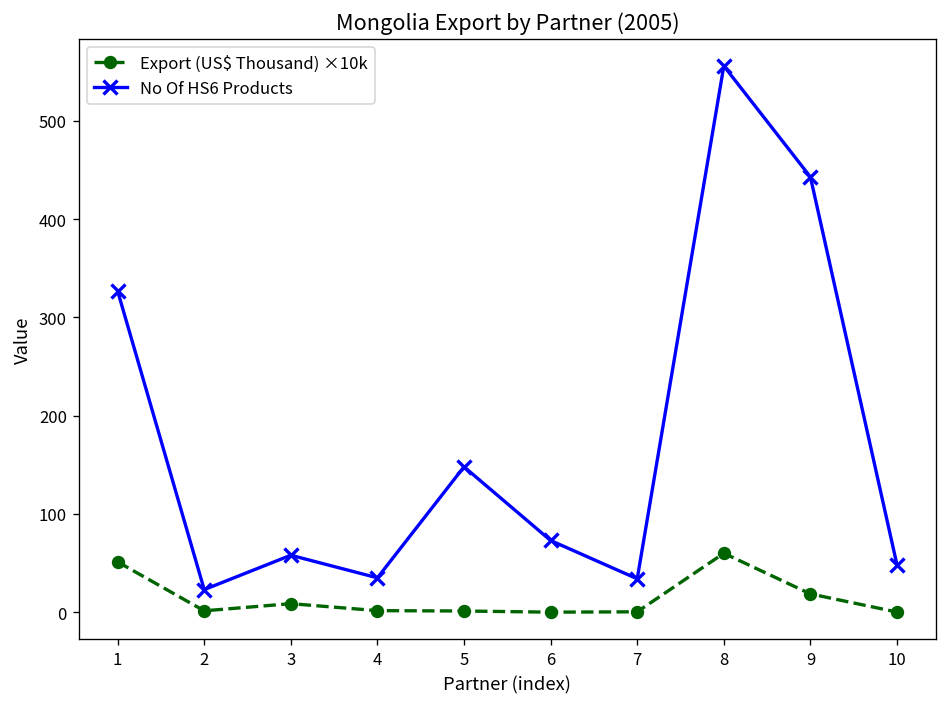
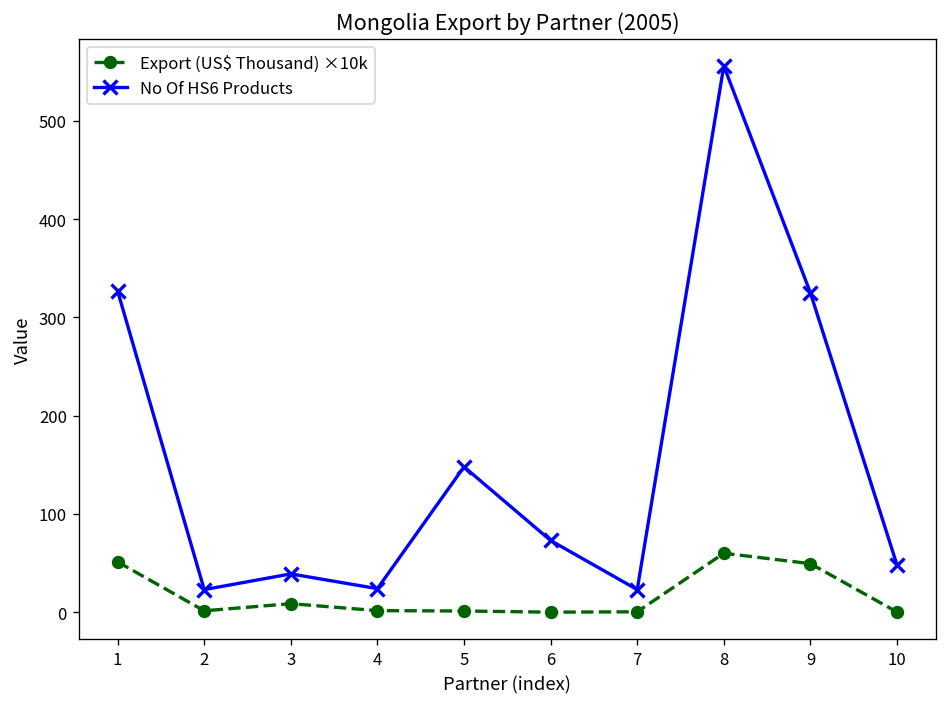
  {
    "Export (US$ Thousand) ×10k": {
      "1": 50,
      "2": 0,
      "3": 10,
      "4": 0,
      "5": 0,
      "6": 0,
      "7": 0,
      "8": 60,
-     "9": 20,
+     "9": 50,
      "10": 0
    },
    "No Of HS6 Products": {
      "1": 330,
      "2": 20,
-     "3": 60,
-     "4": 40,
+     "3": 40,
+     "4": 20,
      "5": 150,
      "6": 70,
-     "7": 30,
+     "7": 20,
      "8": 560,
-     "9": 440,
+     "9": 330,
      "10": 50
    }
  }
